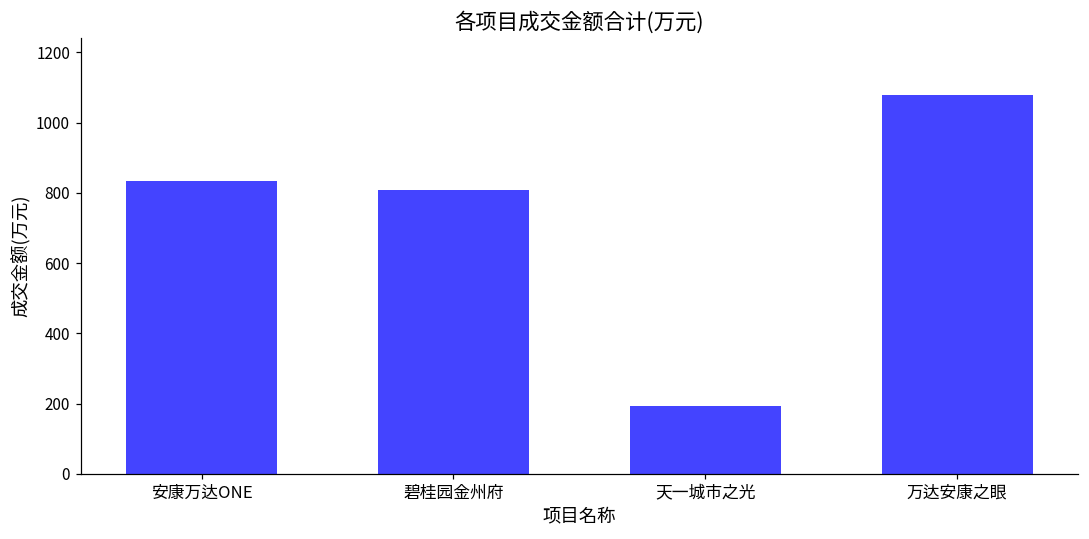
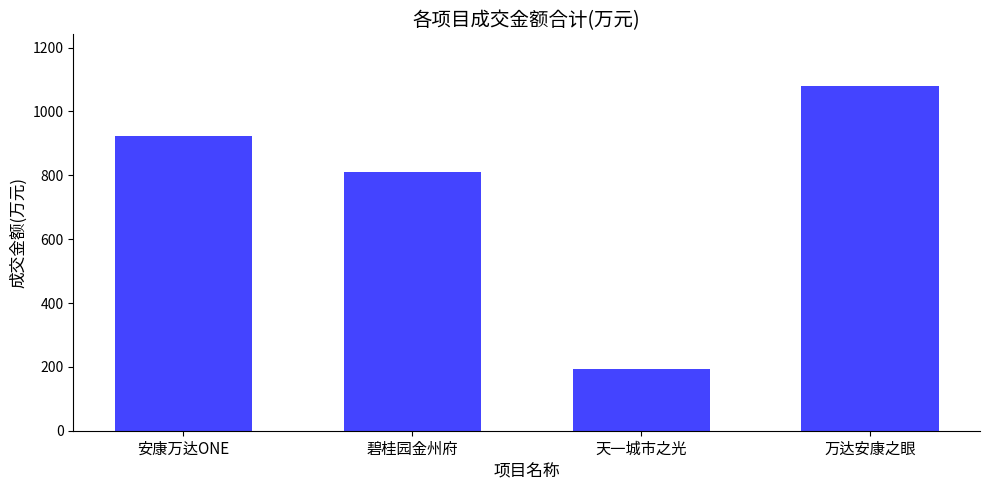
  {
-   "安康万达ONE": 830,
+   "安康万达ONE": 920,
    "碧桂园金州府": 810,
    "天一城市之光": 190,
    "万达安康之眼": 1080
  }
